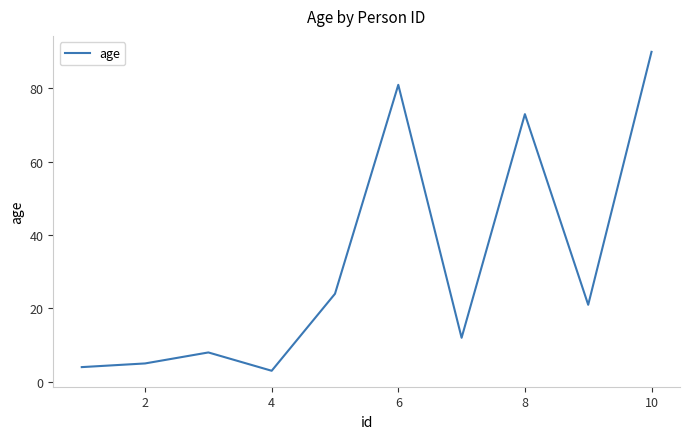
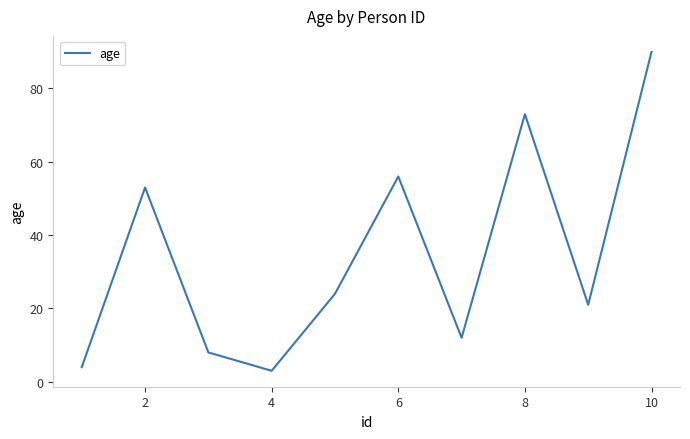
  {
-   "2": 5,
+   "2": 53,
    "4": 3,
-   "6": 81,
+   "6": 56,
    "8": 73,
    "10": 90
  }
